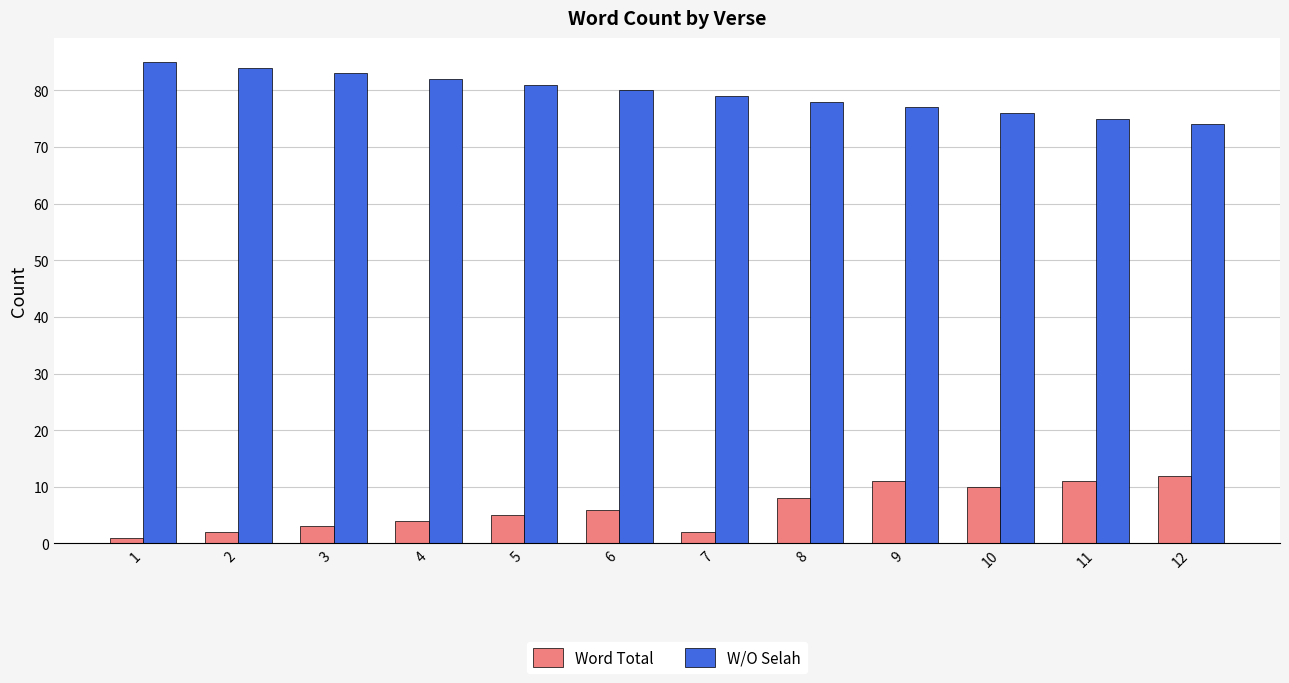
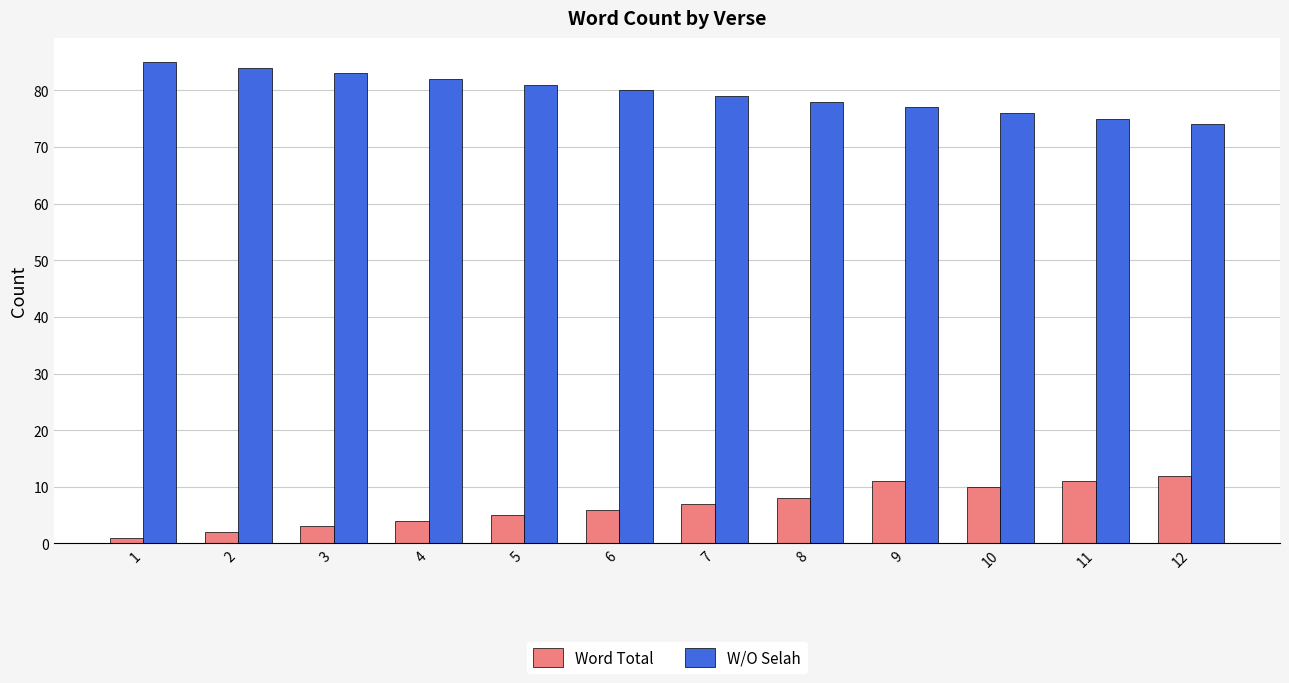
  {
    "Word Total": {
      "1": 1,
      "2": 2,
      "3": 3,
      "4": 4,
      "5": 5,
      "6": 6,
-     "7": 2,
+     "7": 7,
      "8": 8,
      "9": 11,
      "10": 10,
      "11": 11,
      "12": 12
    },
    "W/O Selah": {
      "1": 85,
      "2": 84,
      "3": 83,
      "4": 82,
      "5": 81,
      "6": 80,
      "7": 79,
      "8": 78,
      "9": 77,
      "10": 76,
      "11": 75,
      "12": 74
    }
  }
